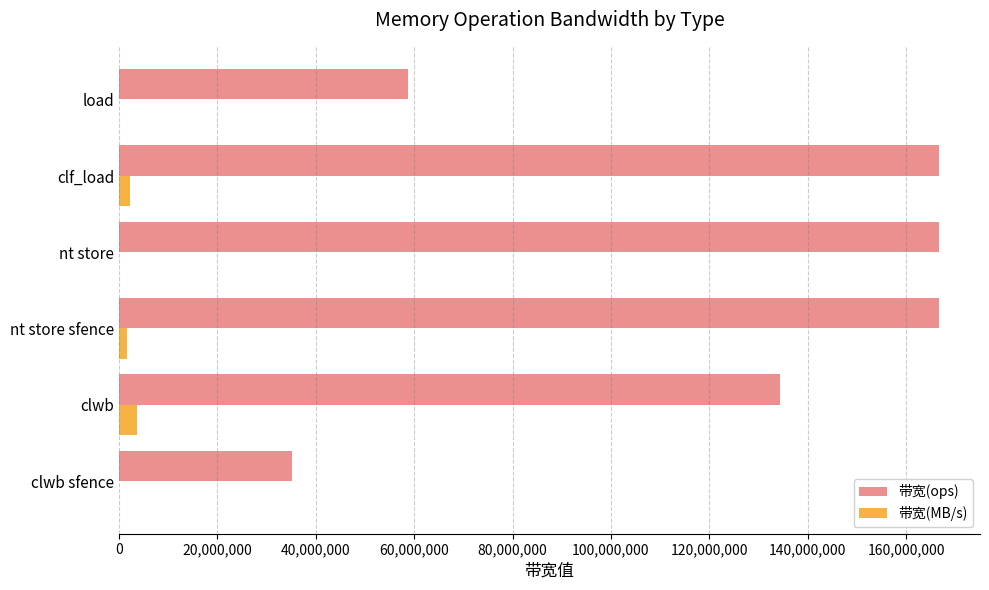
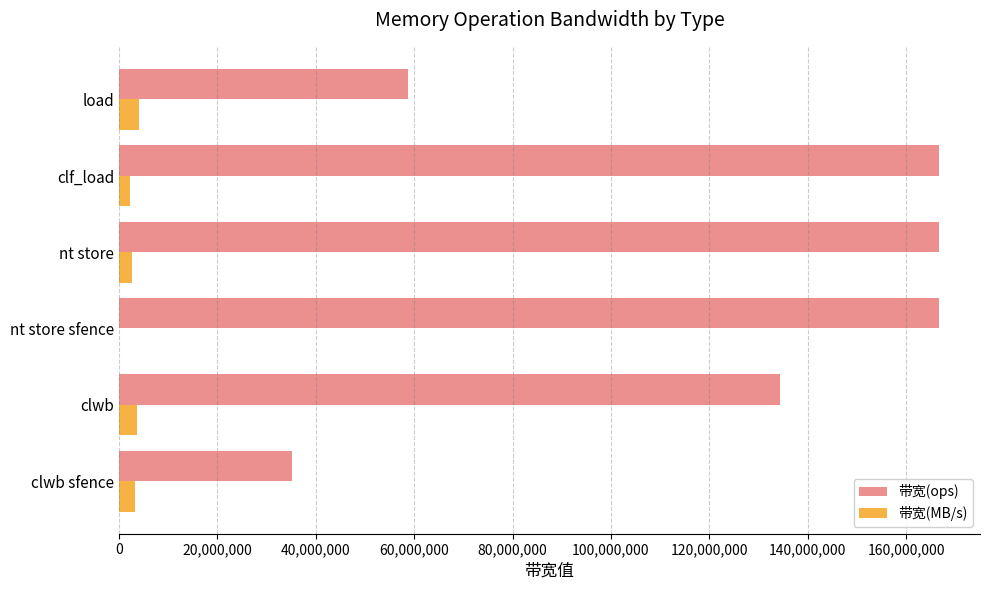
  {
    "带宽(ops)": {
      "load": "59,000,000",
      "clf_load": "167,000,000",
      "nt store": "167,000,000",
      "nt store sfence": "167,000,000",
      "clwb": "134,000,000",
      "clwb sfence": "35,000,000"
    },
    "带宽(MB/s)": {
-     "load": "0",
+     "load": "4,000,000",
      "clf_load": "2,000,000",
-     "nt store": "0",
-     "nt store sfence": "2,000,000",
+     "nt store": "3,000,000",
+     "nt store sfence": "0",
      "clwb": "4,000,000",
-     "clwb sfence": "0"
+     "clwb sfence": "3,000,000"
    }
  }
